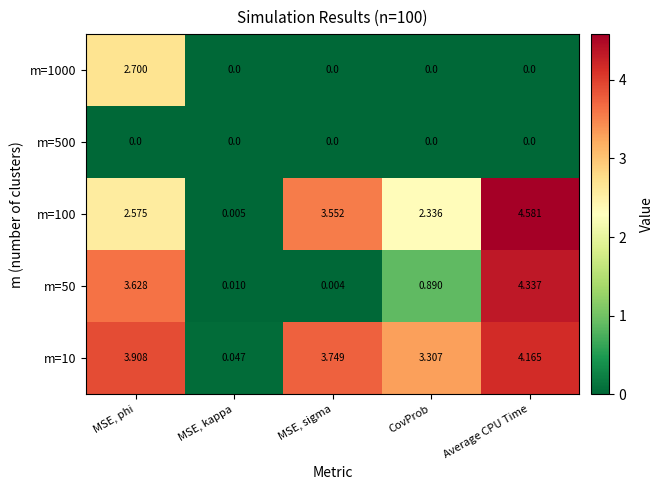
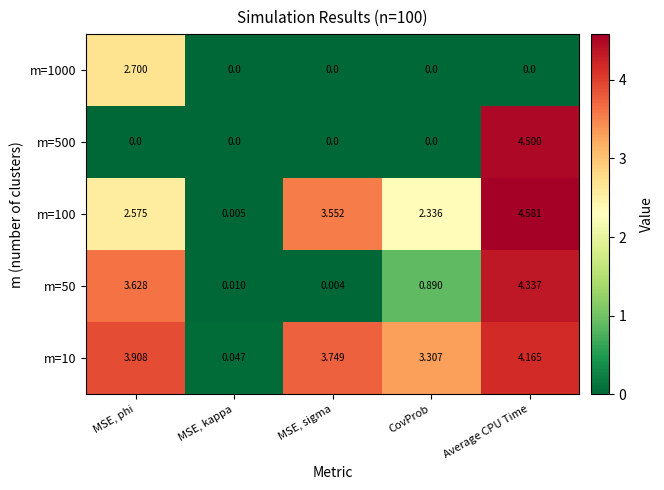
  {
    "m=1000": {
      "MSE, phi": 2.700,
      "MSE, kappa": 0.0,
      "MSE, sigma": 0.0,
      "CovProb": 0.0,
      "Average CPU Time": 0.0
    },
    "m=500": {
      "MSE, phi": 0.0,
      "MSE, kappa": 0.0,
      "MSE, sigma": 0.0,
      "CovProb": 0.0,
-     "Average CPU Time": 0.0
+     "Average CPU Time": 4.500
    },
    "m=100": {
      "MSE, phi": 2.575,
      "MSE, kappa": 0.005,
      "MSE, sigma": 3.552,
      "CovProb": 2.336,
      "Average CPU Time": 4.581
    },
    "m=50": {
      "MSE, phi": 3.628,
      "MSE, kappa": 0.010,
      "MSE, sigma": 0.004,
      "CovProb": 0.890,
      "Average CPU Time": 4.337
    },
    "m=10": {
      "MSE, phi": 3.908,
      "MSE, kappa": 0.047,
      "MSE, sigma": 3.749,
      "CovProb": 3.307,
      "Average CPU Time": 4.165
    }
  }
